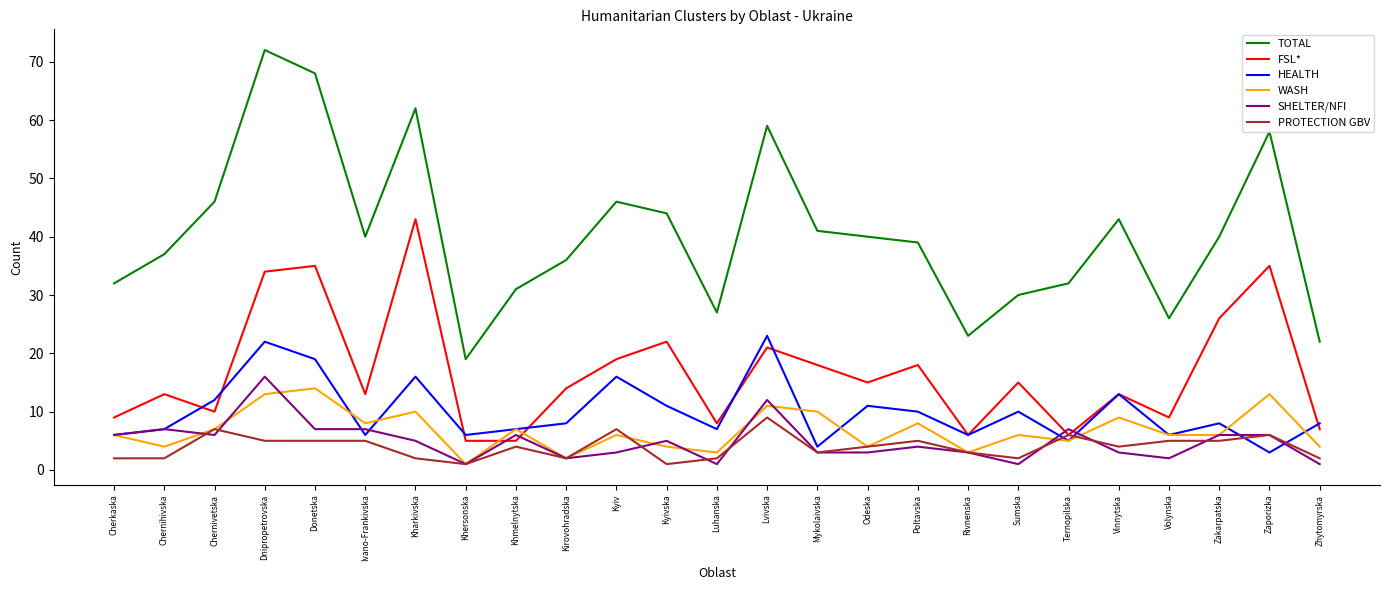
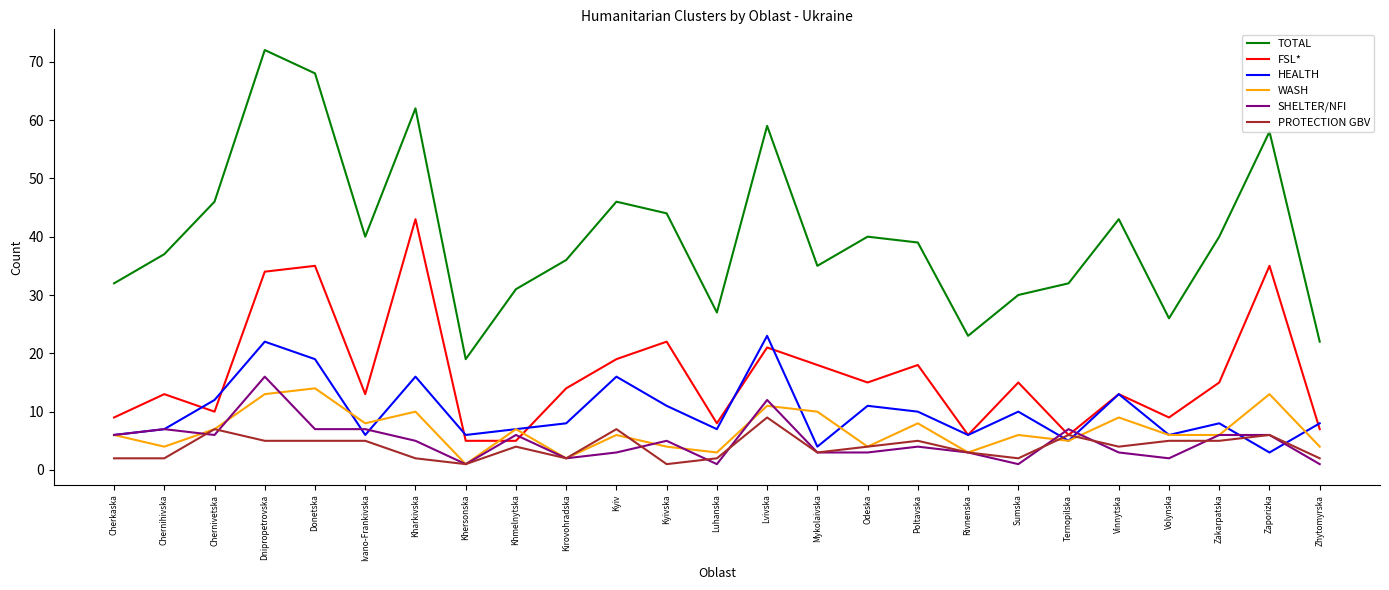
  {
    "TOTAL": {
      "Cherkaska": 32,
      "Chernihivska": 37,
      "Chernivetska": 46,
      "Dnipropetrovska": 72,
      "Donetska": 68,
      "Ivano-Frankivska": 40,
      "Kharkivska": 62,
      "Khersonska": 19,
      "Khmelnytska": 31,
      "Kirovohradska": 36,
      "Kyiv": 46,
      "Kyivska": 44,
      "Luhanska": 27,
      "Lvivska": 59,
-     "Mykolaivska": 41,
+     "Mykolaivska": 35,
      "Odeska": 40,
      "Poltavska": 39,
      "Rivnenska": 23,
      "Sumska": 30,
      "Ternopilska": 32,
      "Vinnytska": 43,
      "Volynska": 26,
      "Zakarpatska": 40,
      "Zhytomyrska": 22
    },
    "FSL*": {
      "Cherkaska": 9,
      "Chernihivska": 13,
      "Chernivetska": 10,
      "Dnipropetrovska": 34,
      "Donetska": 35,
      "Ivano-Frankivska": 13,
      "Kharkivska": 43,
      "Khersonska": 5,
      "Khmelnytska": 5,
      "Kirovohradska": 14,
      "Kyiv": 19,
      "Kyivska": 22,
      "Luhanska": 8,
      "Lvivska": 21,
      "Mykolaivska": 18,
      "Odeska": 15,
      "Poltavska": 18,
      "Sumska": 15,
      "Volynska": 9,
-     "Zakarpatska": 26,
+     "Zakarpatska": 15,
      "Zaporizka": 35,
      "Zhytomyrska": 7
    },
    "HEALTH": {
      "Chernivetska": 12,
      "Dnipropetrovska": 22,
      "Donetska": 19,
      "Ivano-Frankivska": 6,
      "Kharkivska": 16,
      "Khersonska": 6,
      "Kirovohradska": 8,
      "Kyiv": 16,
      "Kyivska": 11,
      "Luhanska": 7,
      "Lvivska": 23,
      "Mykolaivska": 4,
      "Odeska": 11,
      "Poltavska": 10,
      "Sumska": 10,
      "Zakarpatska": 8,
      "Zaporizka": 3,
      "Zhytomyrska": 8
    },
    "WASH": {
      "Chernihivska": 4,
      "Dnipropetrovska": 13,
      "Donetska": 14,
      "Ivano-Frankivska": 8,
      "Kharkivska": 10,
      "Kyiv": 6,
      "Kyivska": 4,
      "Luhanska": 3,
      "Lvivska": 11,
      "Mykolaivska": 10,
      "Poltavska": 8,
      "Sumska": 6,
      "Vinnytska": 9,
      "Zaporizka": 13,
      "Zhytomyrska": 4
    },
    "SHELTER/NFI": {
      "Chernivetska": 6,
      "Dnipropetrovska": 16,
      "Donetska": 7,
      "Ivano-Frankivska": 7,
      "Kharkivska": 5,
      "Khmelnytska": 6,
      "Kyiv": 3,
      "Kyivska": 5,
      "Luhanska": 1,
      "Lvivska": 12,
      "Odeska": 3,
      "Poltavska": 4,
      "Sumska": 1,
      "Ternopilska": 7,
      "Vinnytska": 3,
      "Volynska": 2,
      "Zhytomyrska": 1
    },
    "PROTECTION GBV": {
      "Cherkaska": 2,
      "Chernihivska": 2,
      "Dnipropetrovska": 5,
      "Donetska": 5,
      "Ivano-Frankivska": 5,
      "Kharkivska": 2,
      "Khmelnytska": 4,
      "Kyiv": 7,
      "Kyivska": 1,
      "Luhanska": 2,
      "Lvivska": 9,
      "Poltavska": 5,
      "Sumska": 2,
      "Vinnytska": 4,
      "Volynska": 5,
      "Zakarpatska": 5,
      "Zhytomyrska": 2
    }
  }
